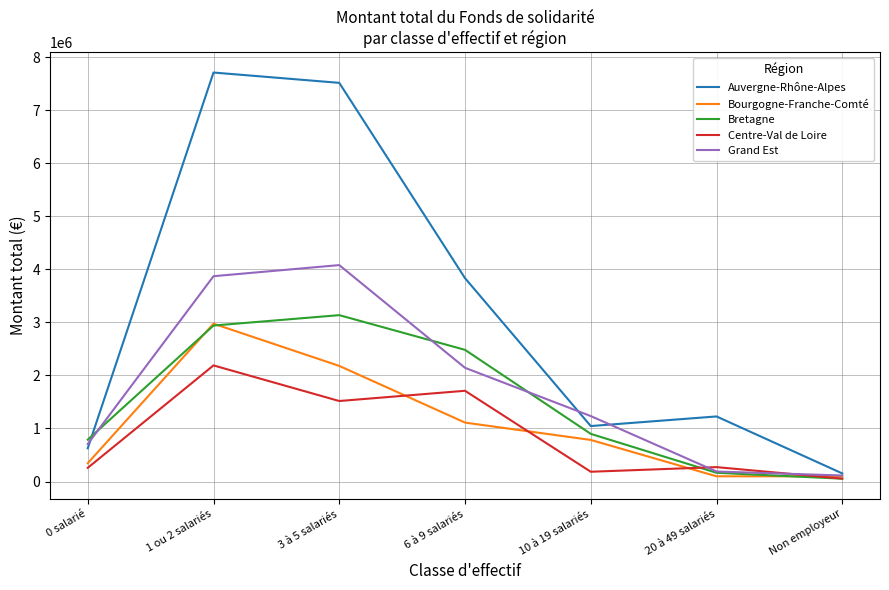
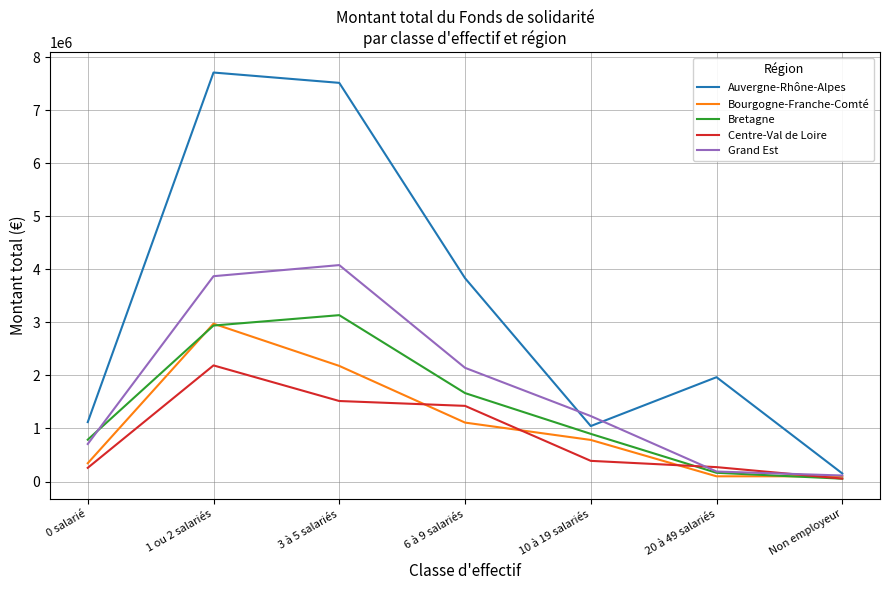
  {
    "Auvergne-Rhône-Alpes": {
-     "0 salarié": 600000,
+     "0 salarié": 1100000,
      "1 ou 2 salariés": 7700000,
      "3 à 5 salariés": 7500000,
      "6 à 9 salariés": 3800000,
      "10 à 19 salariés": 1000000,
-     "20 à 49 salariés": 1200000
+     "20 à 49 salariés": 2000000
    },
    "Bourgogne-Franche-Comté": {
      "0 salarié": 300000,
      "3 à 5 salariés": 2200000,
      "6 à 9 salariés": 1100000,
      "10 à 19 salariés": 800000,
      "20 à 49 salariés": 100000
    },
    "Bretagne": {
      "0 salarié": 800000,
      "3 à 5 salariés": 3100000,
-     "6 à 9 salariés": 2500000,
+     "6 à 9 salariés": 1700000,
      "10 à 19 salariés": 900000
    },
    "Centre-Val de Loire": {
      "0 salarié": 300000,
      "1 ou 2 salariés": 2200000,
      "3 à 5 salariés": 1500000,
-     "6 à 9 salariés": 1700000,
-     "10 à 19 salariés": 200000,
+     "6 à 9 salariés": 1400000,
+     "10 à 19 salariés": 400000,
      "20 à 49 salariés": 300000
    },
    "Grand Est": {
      "0 salarié": 700000,
      "1 ou 2 salariés": 3900000,
      "3 à 5 salariés": 4100000,
      "6 à 9 salariés": 2100000,
      "10 à 19 salariés": 1200000
    }
  }
